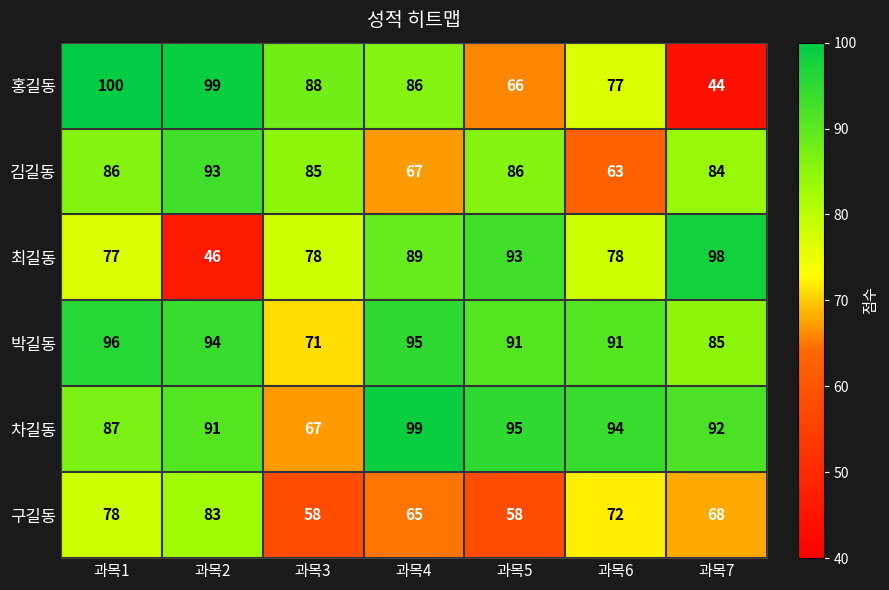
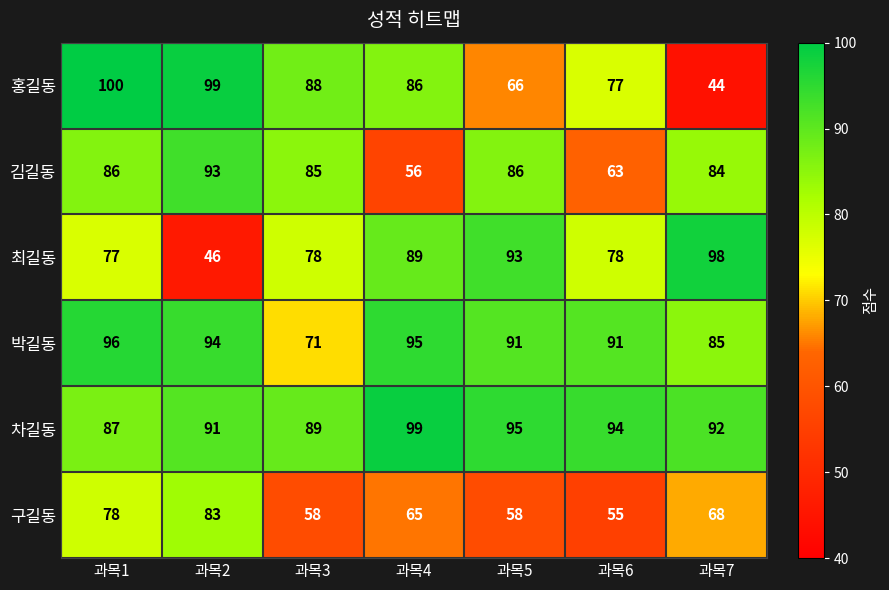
  {
    "홍길동": {
      "과목1": 100,
      "과목2": 99,
      "과목3": 88,
      "과목4": 86,
      "과목5": 66,
      "과목6": 77,
      "과목7": 44
    },
    "김길동": {
      "과목1": 86,
      "과목2": 93,
      "과목3": 85,
-     "과목4": 67,
+     "과목4": 56,
      "과목5": 86,
      "과목6": 63,
      "과목7": 84
    },
    "최길동": {
      "과목1": 77,
      "과목2": 46,
      "과목3": 78,
      "과목4": 89,
      "과목5": 93,
      "과목6": 78,
      "과목7": 98
    },
    "박길동": {
      "과목1": 96,
      "과목2": 94,
      "과목3": 71,
      "과목4": 95,
      "과목5": 91,
      "과목6": 91,
      "과목7": 85
    },
    "차길동": {
      "과목1": 87,
      "과목2": 91,
-     "과목3": 67,
+     "과목3": 89,
      "과목4": 99,
      "과목5": 95,
      "과목6": 94,
      "과목7": 92
    },
    "구길동": {
      "과목1": 78,
      "과목2": 83,
      "과목3": 58,
      "과목4": 65,
      "과목5": 58,
-     "과목6": 72,
+     "과목6": 55,
      "과목7": 68
    }
  }
